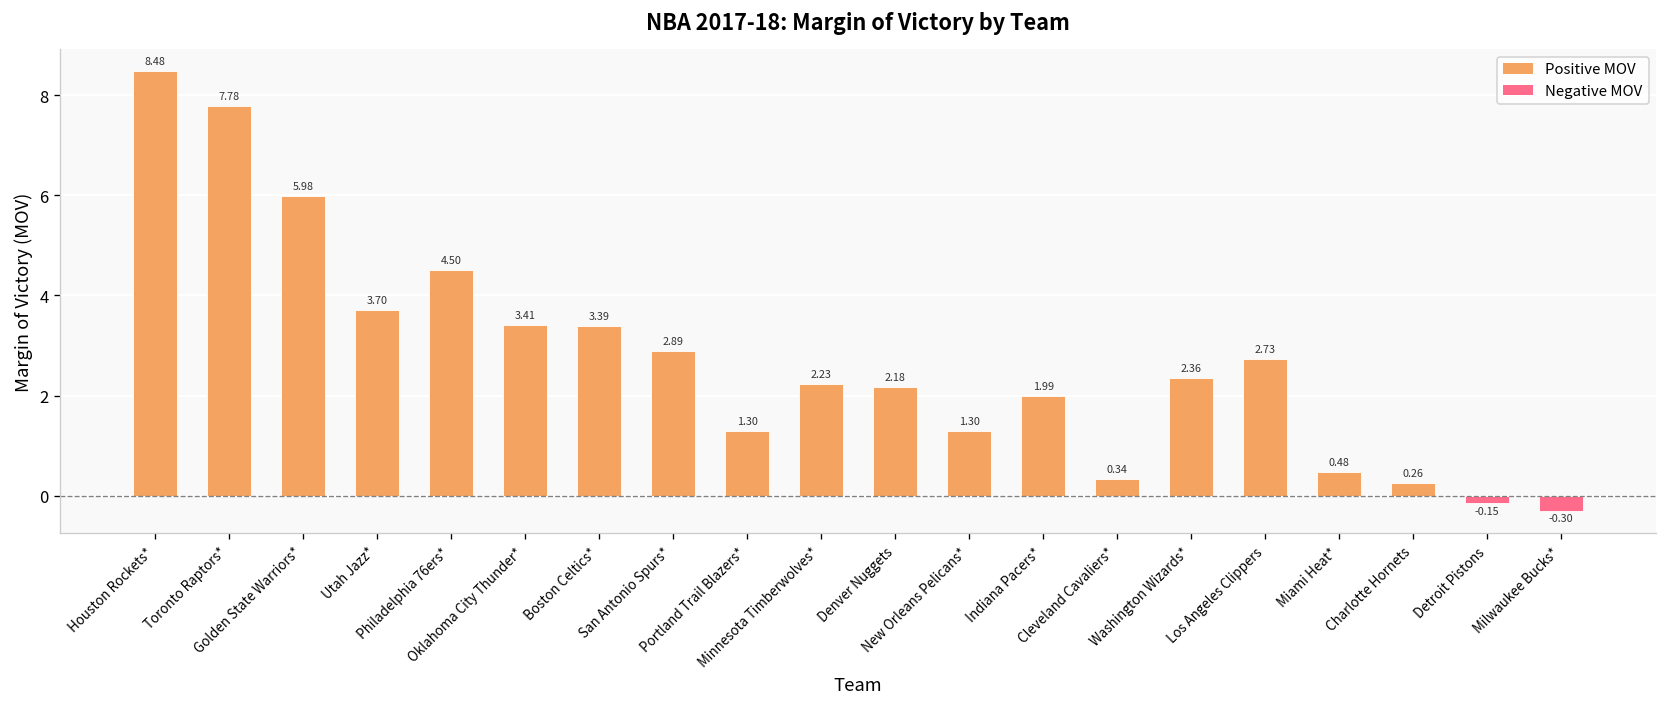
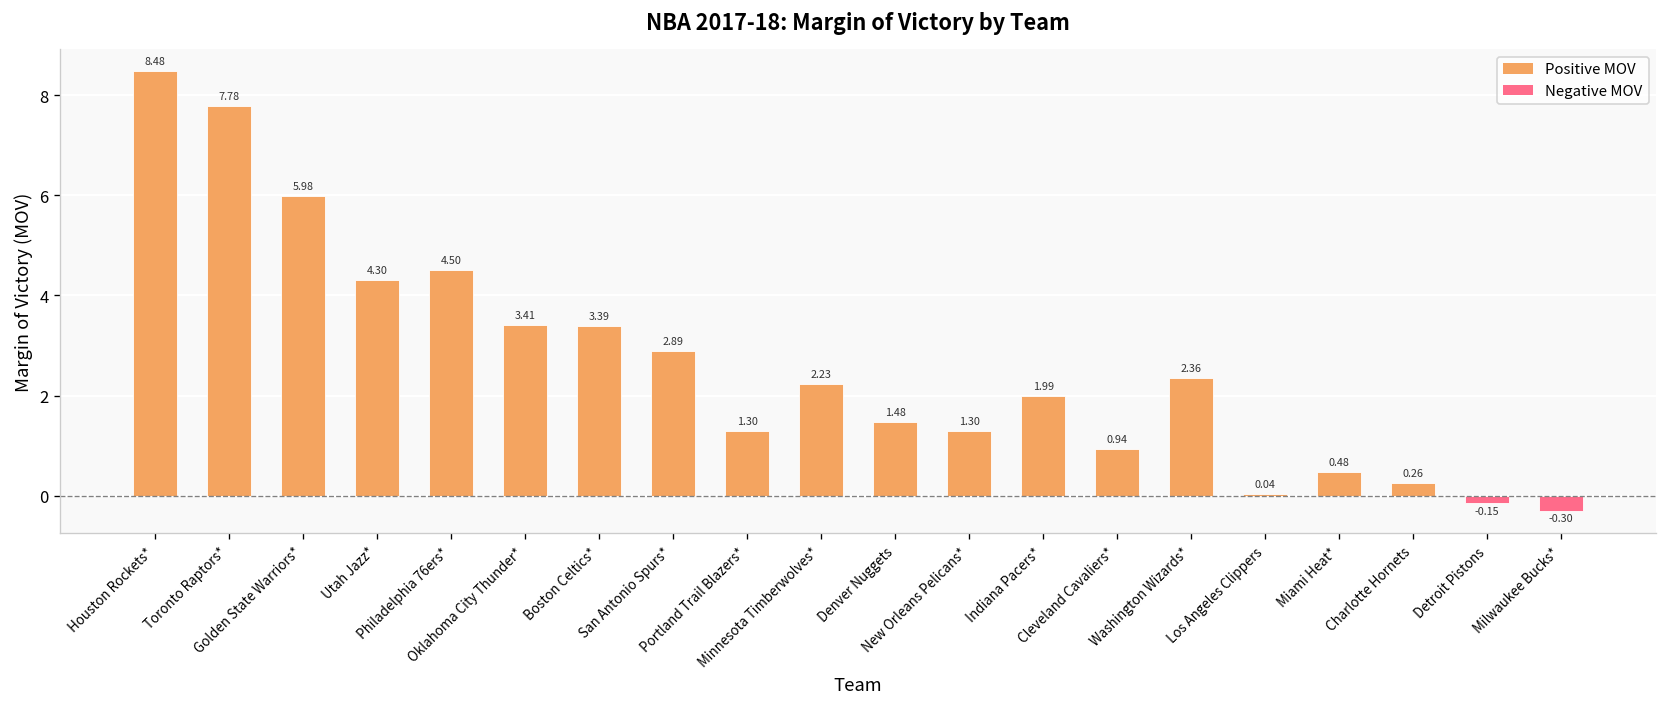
  {
    "Houston Rockets*": 8.48,
    "Toronto Raptors*": 7.78,
    "Golden State Warriors*": 5.98,
-   "Utah Jazz*": 3.70,
+   "Utah Jazz*": 4.30,
    "Philadelphia 76ers*": 4.50,
    "Oklahoma City Thunder*": 3.41,
    "Boston Celtics*": 3.39,
    "San Antonio Spurs*": 2.89,
    "Portland Trail Blazers*": 1.30,
    "Minnesota Timberwolves*": 2.23,
-   "Denver Nuggets": 2.18,
+   "Denver Nuggets": 1.48,
    "New Orleans Pelicans*": 1.30,
    "Indiana Pacers*": 1.99,
-   "Cleveland Cavaliers*": 0.34,
+   "Cleveland Cavaliers*": 0.94,
    "Washington Wizards*": 2.36,
-   "Los Angeles Clippers": 2.73,
+   "Los Angeles Clippers": 0.04,
    "Miami Heat*": 0.48,
    "Charlotte Hornets": 0.26,
    "Detroit Pistons": -0.15,
    "Milwaukee Bucks*": -0.30
  }
